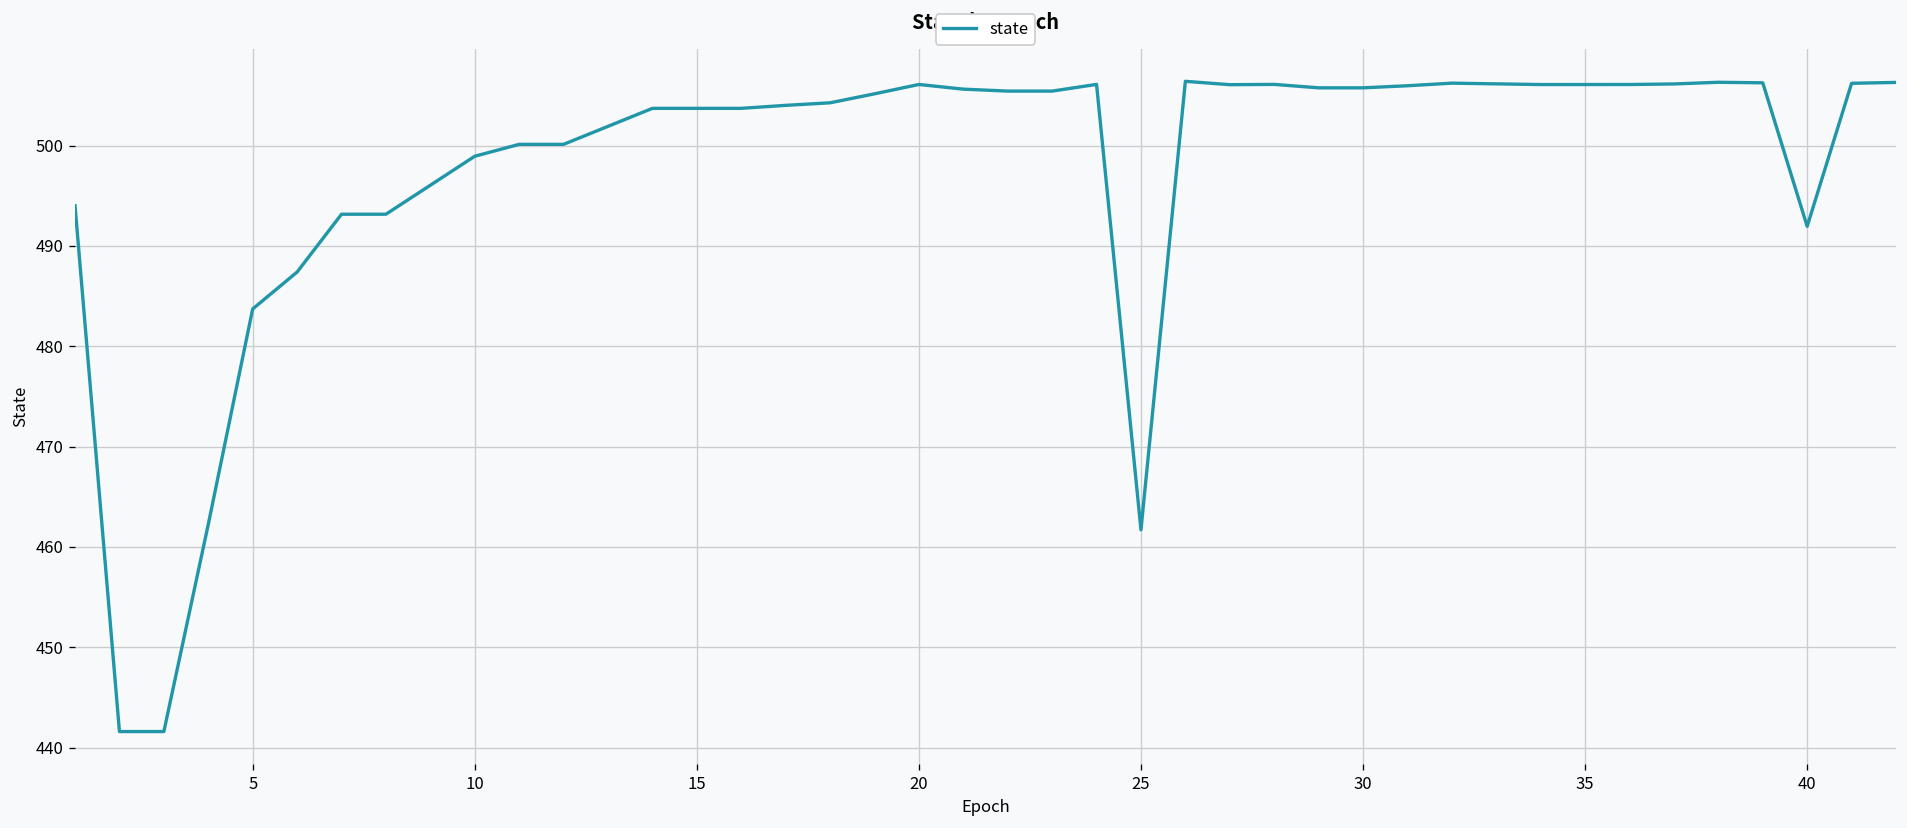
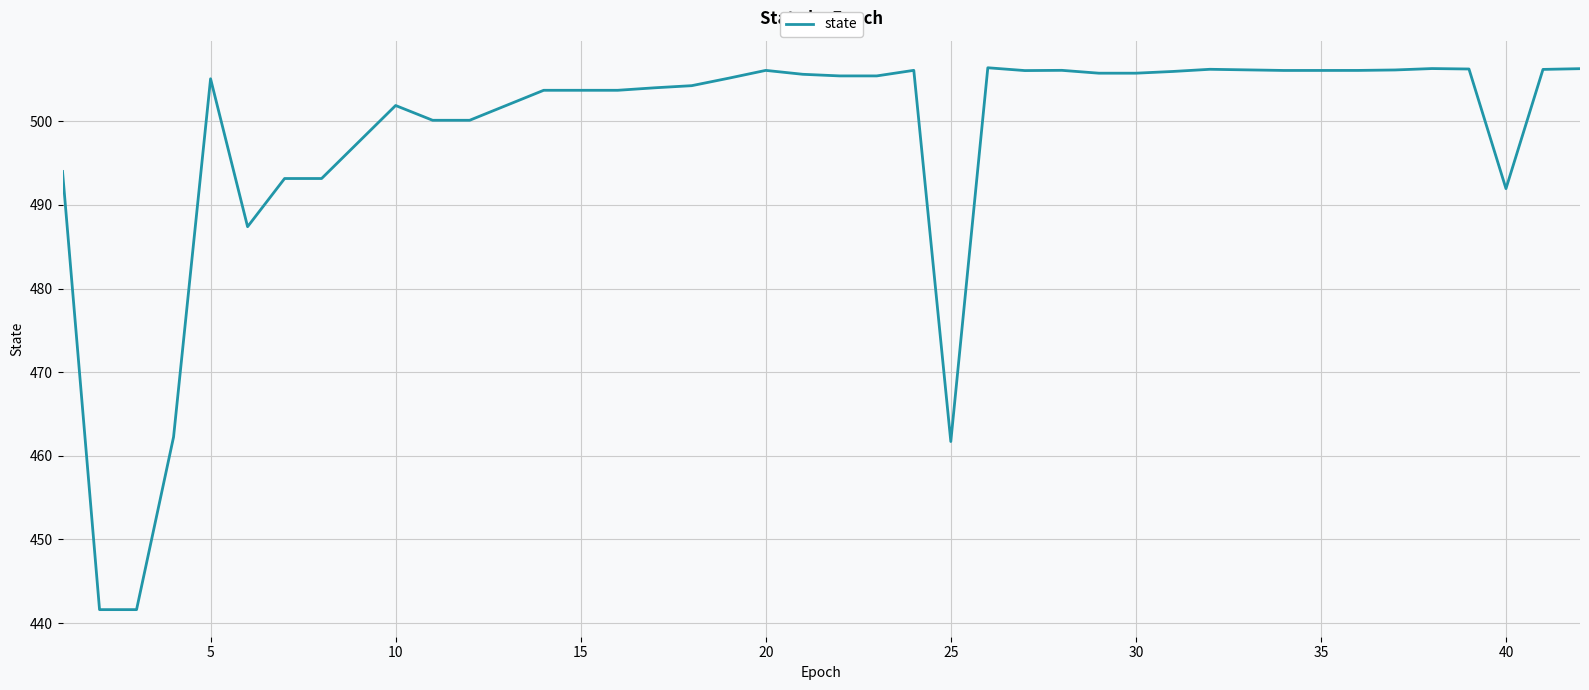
  {
-   "5": 484,
-   "10": 499,
+   "5": 505,
+   "10": 502,
    "20": 506,
    "25": 462,
    "30": 506,
    "40": 492
  }
